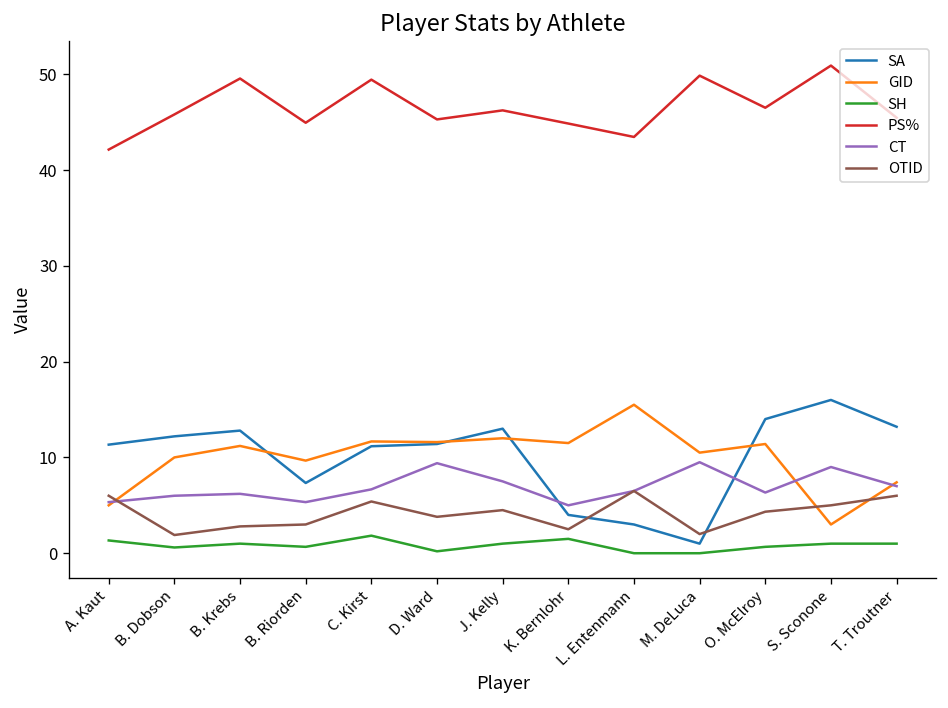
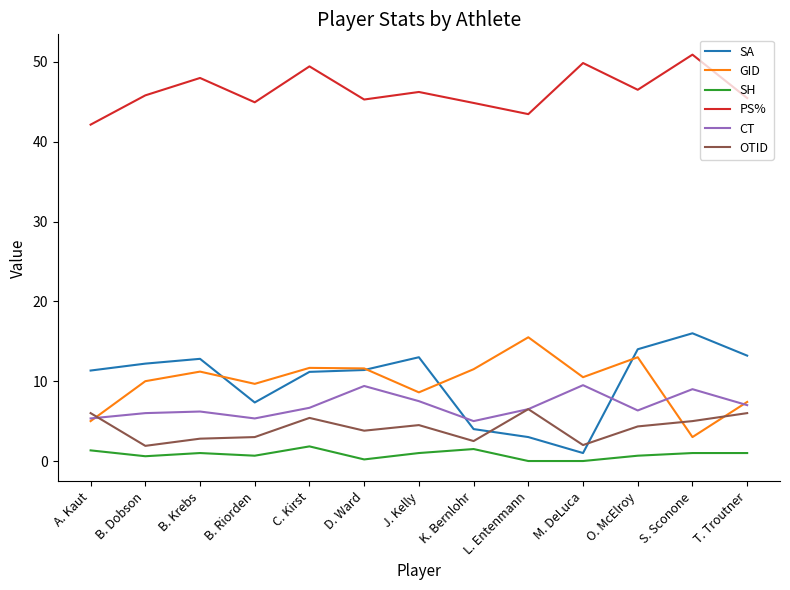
  {
    "SA": {
      "A. Kaut": 11,
      "B. Dobson": 12,
      "B. Krebs": 13,
      "B. Riorden": 7,
      "C. Kirst": 11,
      "J. Kelly": 13,
      "K. Bernlohr": 4,
      "L. Entenmann": 3,
      "M. DeLuca": 1,
      "O. McElroy": 14,
      "S. Sconone": 16,
      "T. Troutner": 13
    },
    "GID": {
      "A. Kaut": 5,
      "B. Dobson": 10,
      "B. Krebs": 11,
      "B. Riorden": 10,
      "C. Kirst": 12,
-     "J. Kelly": 12,
+     "J. Kelly": 9,
      "K. Bernlohr": 12,
      "L. Entenmann": 16,
      "M. DeLuca": 11,
-     "O. McElroy": 11,
+     "O. McElroy": 13,
      "S. Sconone": 3,
      "T. Troutner": 7
    },
    "SH": {
      "A. Kaut": 1,
      "B. Dobson": 1,
      "B. Krebs": 1,
      "B. Riorden": 1,
      "C. Kirst": 2,
      "D. Ward": 0,
      "J. Kelly": 1,
      "K. Bernlohr": 2,
      "L. Entenmann": 0,
      "M. DeLuca": 0,
      "O. McElroy": 1,
      "S. Sconone": 1,
      "T. Troutner": 1
    },
    "PS%": {
      "A. Kaut": 42,
      "B. Dobson": 46,
-     "B. Krebs": 50,
+     "B. Krebs": 48,
      "B. Riorden": 45,
      "C. Kirst": 49,
      "D. Ward": 45,
      "J. Kelly": 46,
      "K. Bernlohr": 45,
      "L. Entenmann": 43,
      "M. DeLuca": 50,
      "O. McElroy": 47,
      "S. Sconone": 51
    },
    "CT": {
      "A. Kaut": 5,
      "B. Dobson": 6,
      "B. Krebs": 6,
      "B. Riorden": 5,
      "C. Kirst": 7,
      "D. Ward": 9,
      "J. Kelly": 8,
      "K. Bernlohr": 5,
      "M. DeLuca": 10,
      "O. McElroy": 6,
      "S. Sconone": 9,
      "T. Troutner": 7
    },
    "OTID": {
      "A. Kaut": 6,
      "B. Dobson": 2,
      "B. Krebs": 3,
      "B. Riorden": 3,
      "C. Kirst": 5,
      "D. Ward": 4,
      "J. Kelly": 5,
      "K. Bernlohr": 3,
      "M. DeLuca": 2,
      "O. McElroy": 4,
      "S. Sconone": 5,
      "T. Troutner": 6
    }
  }
